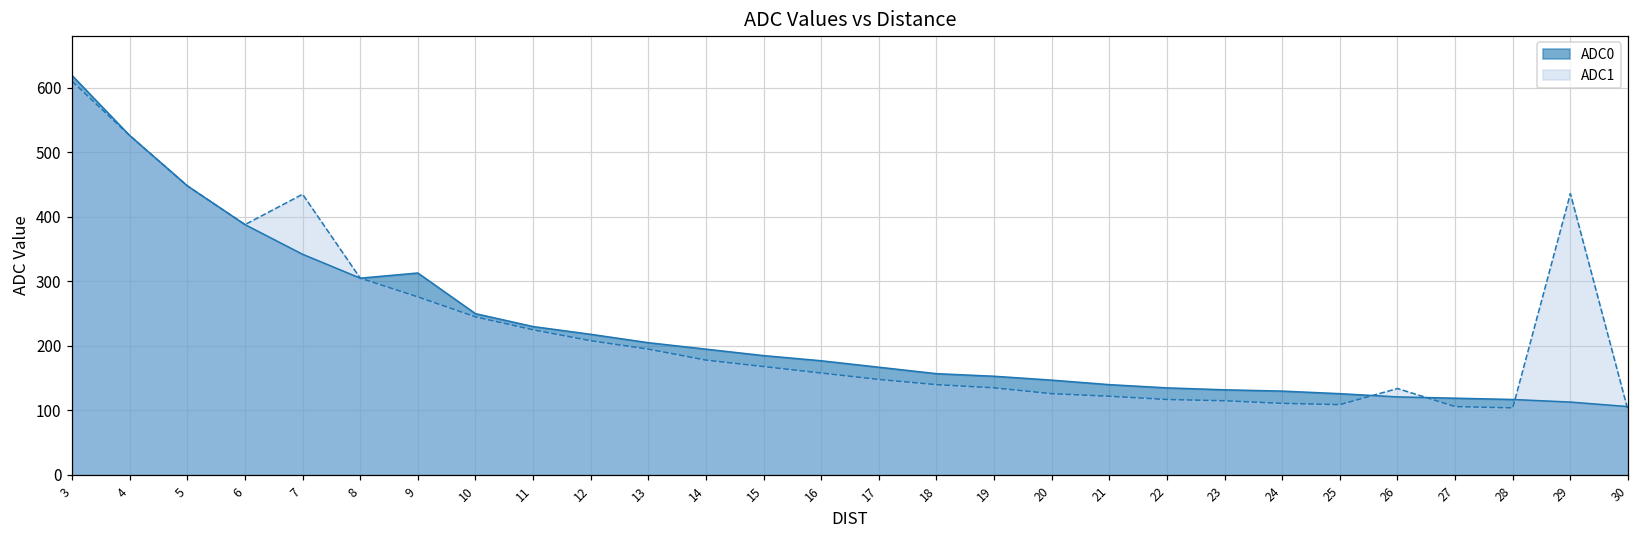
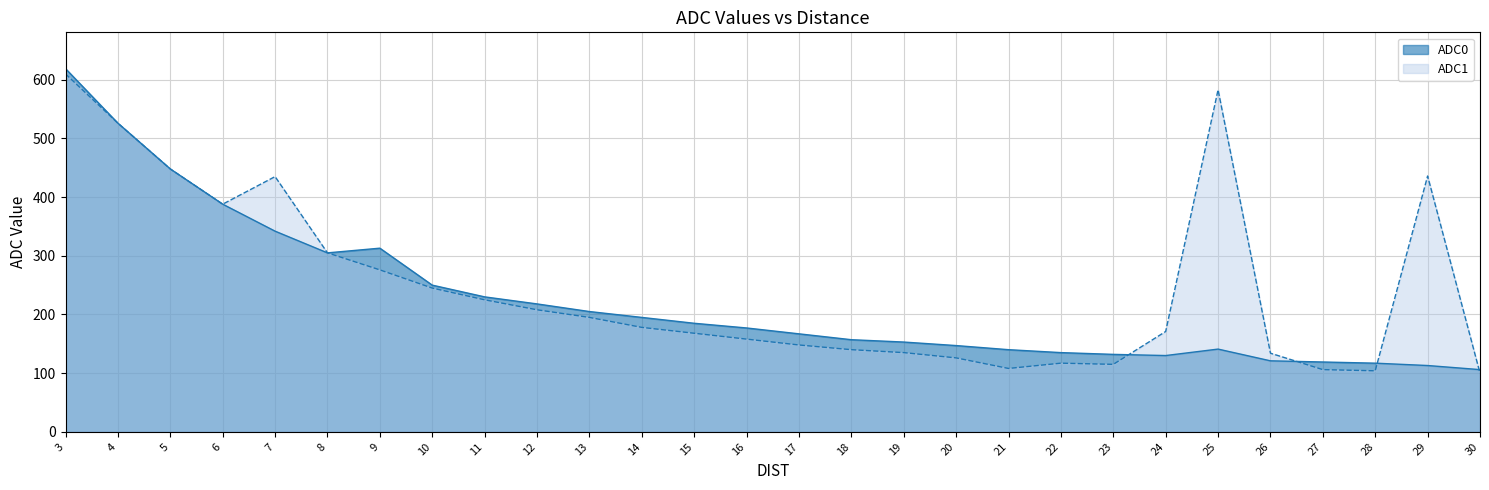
  {
    "ADC0": {
      "3": 620,
      "7": 340,
      "9": 310,
      "10": 250,
      "11": 230,
      "12": 220,
      "13": 210,
      "14": 200,
      "15": 190,
      "16": 180,
      "17": 170,
      "18": 160,
      "19": 150,
      "20": 150,
      "21": 140,
      "22": 140,
      "23": 130,
      "24": 130,
-     "25": 130,
+     "25": 140,
      "26": 120,
      "27": 120,
      "28": 120,
      "29": 110,
      "30": 110
    },
    "ADC1": {
      "3": 610,
      "7": 440,
      "9": 280,
      "10": 250,
      "11": 230,
      "12": 210,
      "13": 200,
      "14": 180,
      "15": 170,
      "16": 160,
      "17": 150,
      "18": 140,
      "19": 140,
      "20": 130,
-     "21": 120,
+     "21": 110,
      "22": 120,
      "23": 120,
-     "24": 110,
-     "25": 110,
+     "24": 170,
+     "25": 580,
      "26": 130,
      "27": 110,
      "28": 100,
      "29": 440,
      "30": 100
    }
  }
